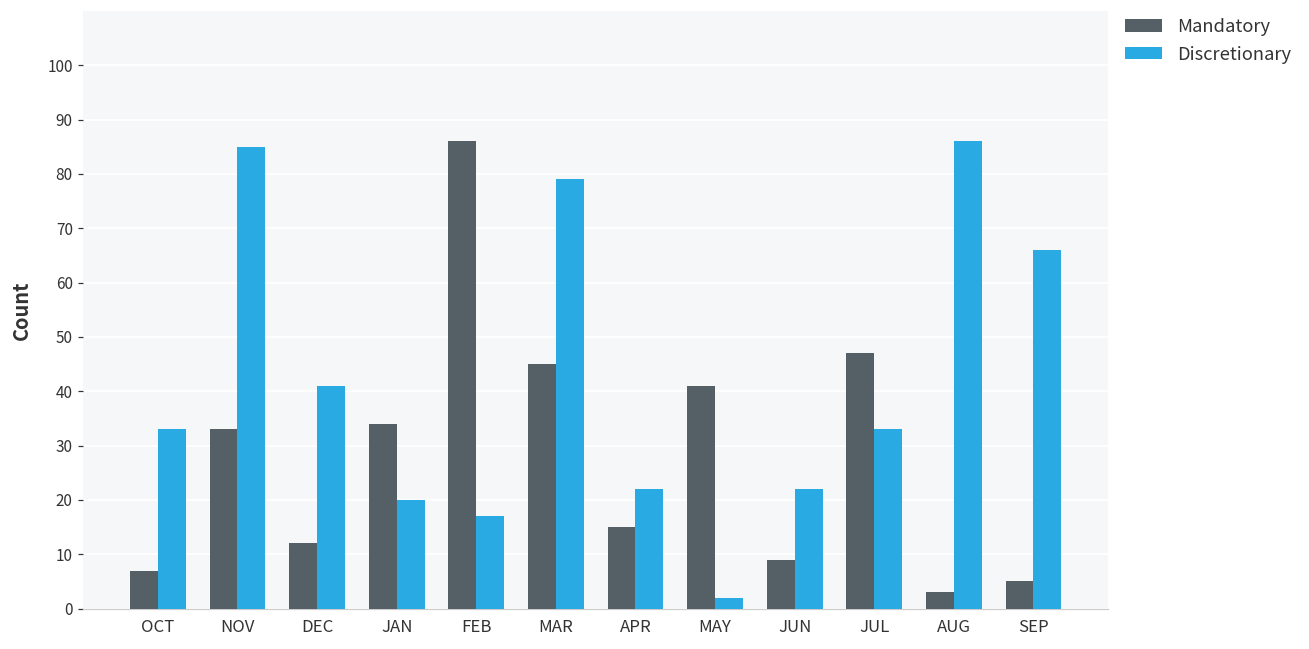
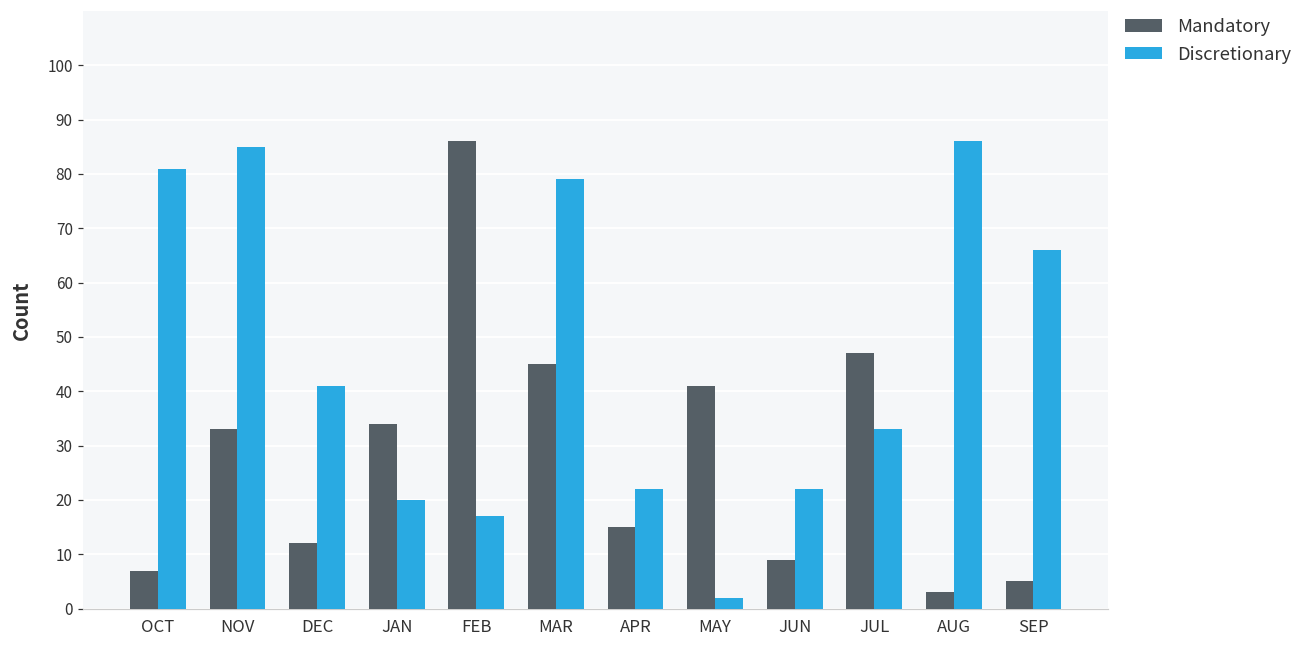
  {
    "Mandatory": {
      "OCT": 7,
      "NOV": 33,
      "DEC": 12,
      "JAN": 34,
      "FEB": 86,
      "MAR": 45,
      "APR": 15,
      "MAY": 41,
      "JUN": 9,
      "JUL": 47,
      "AUG": 3,
      "SEP": 5
    },
    "Discretionary": {
-     "OCT": 33,
+     "OCT": 81,
      "NOV": 85,
      "DEC": 41,
      "JAN": 20,
      "FEB": 17,
      "MAR": 79,
      "APR": 22,
      "MAY": 2,
      "JUN": 22,
      "JUL": 33,
      "AUG": 86,
      "SEP": 66
    }
  }
